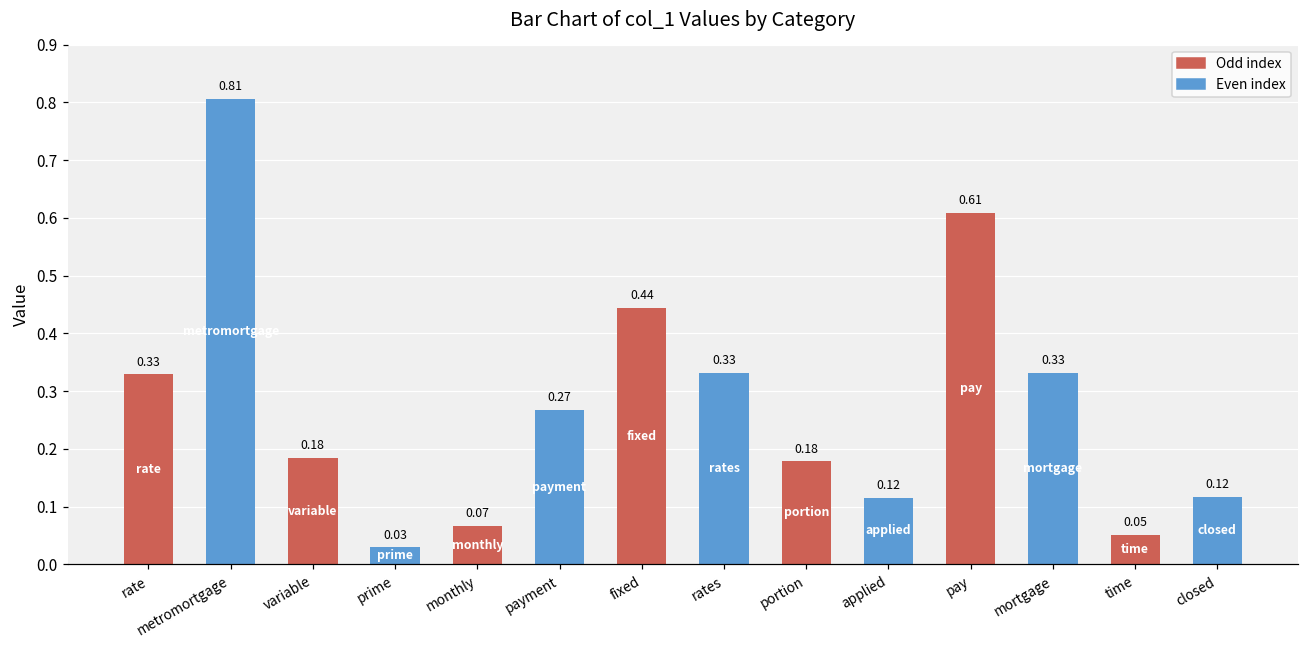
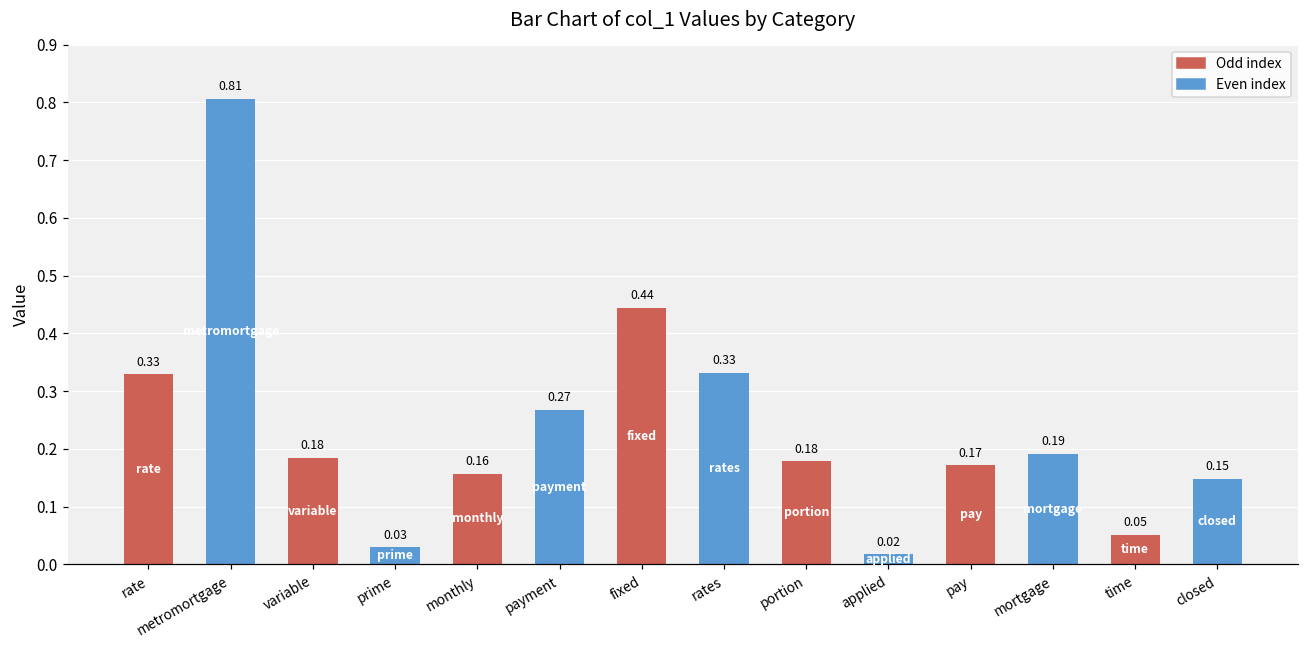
  {
    "rate": 0.33,
    "metromortgage": 0.81,
    "variable": 0.18,
    "prime": 0.03,
-   "monthly": 0.07,
+   "monthly": 0.16,
    "payment": 0.27,
    "fixed": 0.44,
    "rates": 0.33,
    "portion": 0.18,
-   "applied": 0.12,
-   "pay": 0.61,
-   "mortgage": 0.33,
+   "applied": 0.02,
+   "pay": 0.17,
+   "mortgage": 0.19,
    "time": 0.05,
-   "closed": 0.12
+   "closed": 0.15
  }
